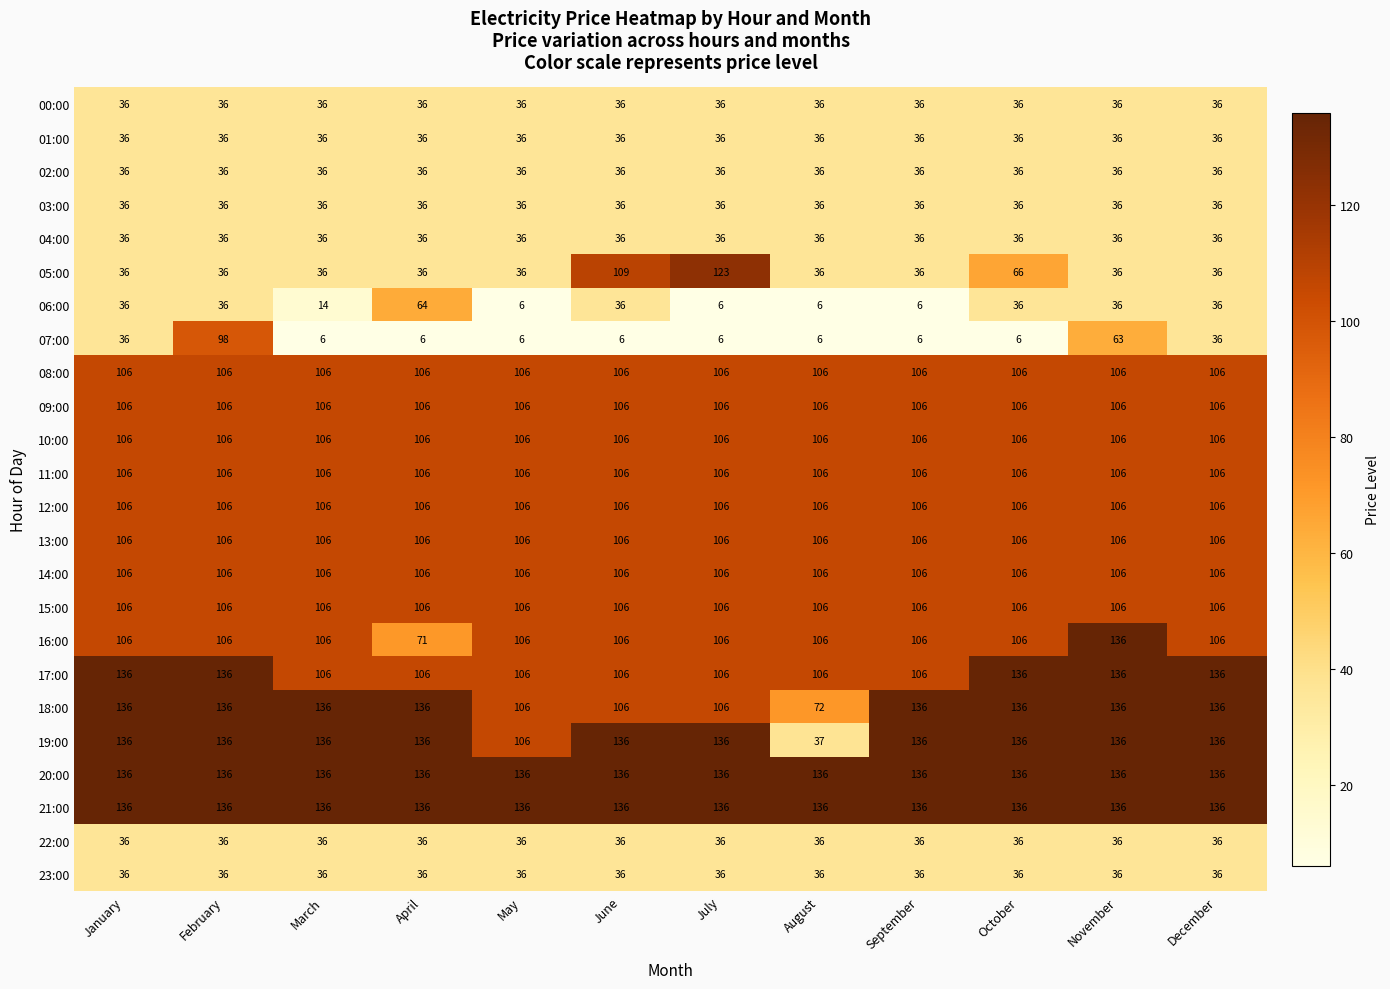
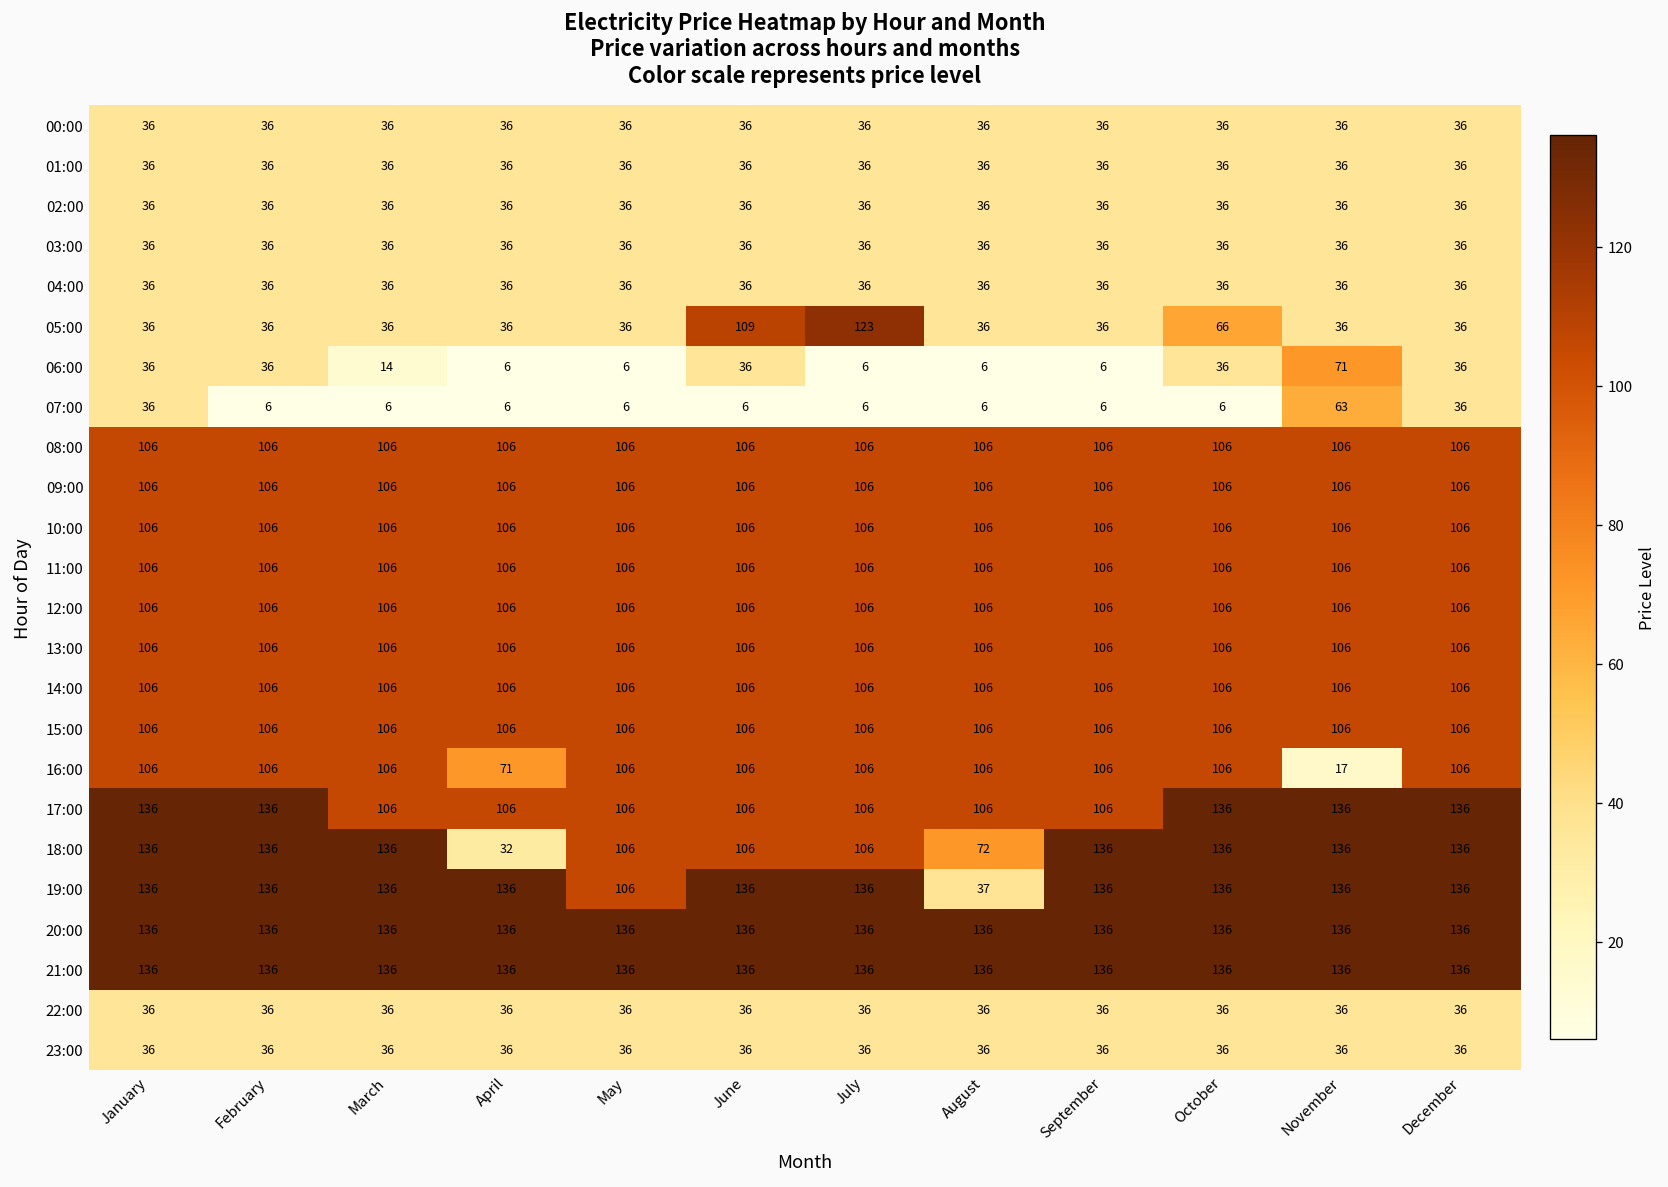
  {
    "06:00": {
      "January": 36,
      "February": 36,
      "March": 14,
-     "April": 64,
+     "April": 6,
      "May": 6,
      "June": 36,
      "July": 6,
      "August": 6,
      "September": 6,
      "October": 36,
-     "November": 36,
+     "November": 71,
      "December": 36
    },
    "07:00": {
      "January": 36,
-     "February": 98,
+     "February": 6,
      "March": 6,
      "April": 6,
      "May": 6,
      "June": 6,
      "July": 6,
      "August": 6,
      "September": 6,
      "October": 6,
      "November": 63,
      "December": 36
    },
    "16:00": {
      "January": 106,
      "February": 106,
      "March": 106,
      "April": 71,
      "May": 106,
      "June": 106,
      "July": 106,
      "August": 106,
      "September": 106,
      "October": 106,
-     "November": 136,
+     "November": 17,
      "December": 106
    },
    "18:00": {
      "January": 136,
      "February": 136,
      "March": 136,
-     "April": 136,
+     "April": 32,
      "May": 106,
      "June": 106,
      "July": 106,
      "August": 72,
      "September": 136,
      "October": 136,
      "November": 136,
      "December": 136
    }
  }
